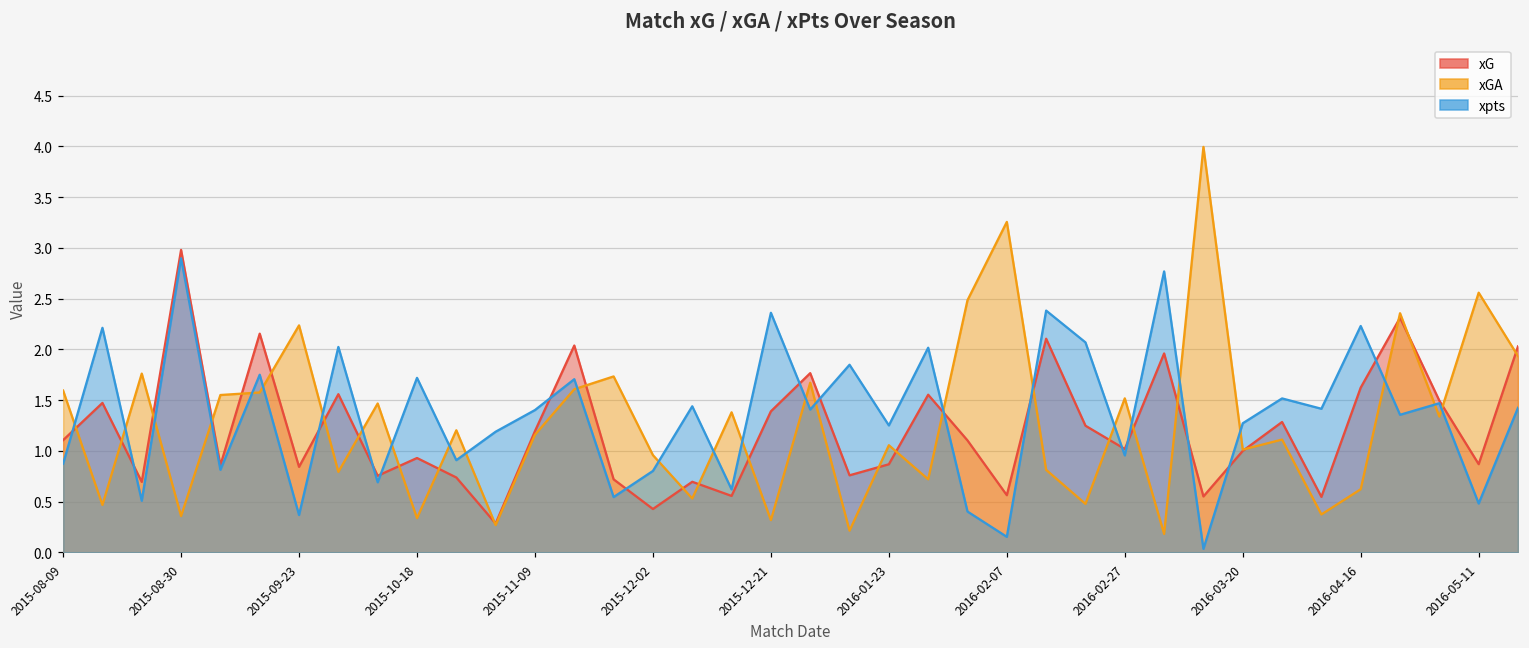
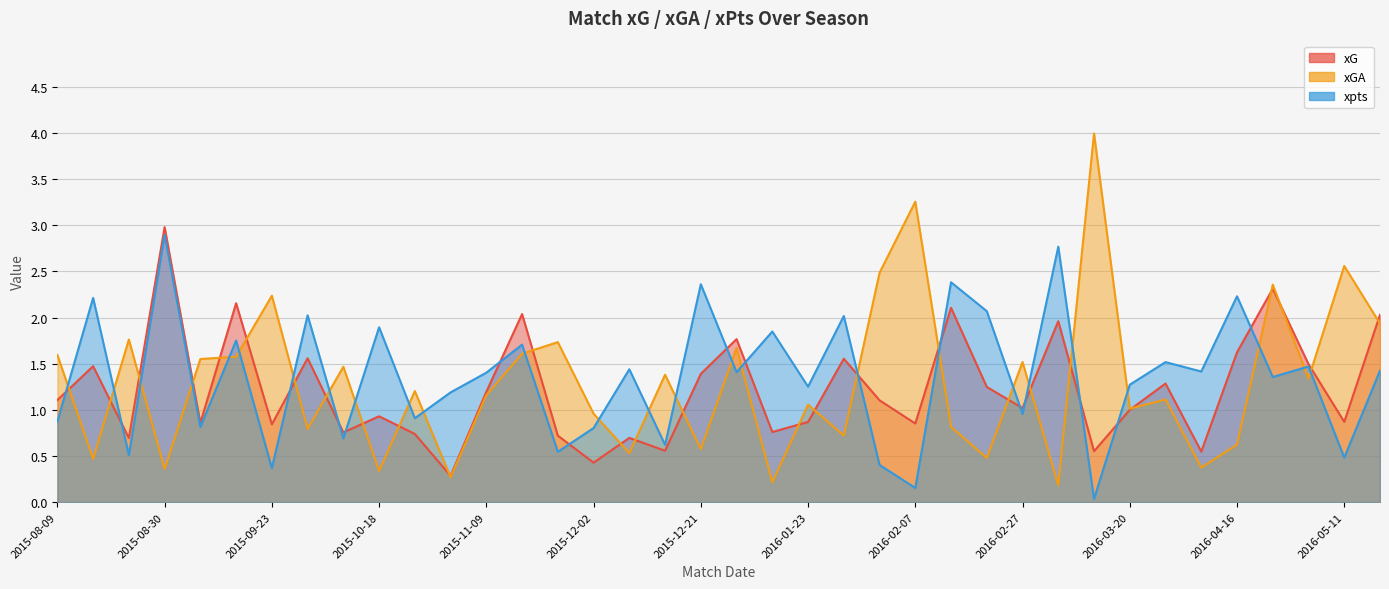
  {
    "xG": {
      "2015-08-09": 1.1,
      "2015-08-30": 3.0,
      "2015-09-23": 0.8,
      "2015-10-18": 0.9,
      "2015-11-09": 1.2,
      "2015-12-02": 0.4,
      "2015-12-21": 1.4,
      "2016-01-23": 0.9,
-     "2016-02-07": 0.6,
+     "2016-02-07": 0.9,
      "2016-02-27": 1.0,
      "2016-04-16": 1.6,
      "2016-05-11": 0.9
    },
    "xGA": {
      "2015-08-09": 1.6,
      "2015-08-30": 0.4,
      "2015-09-23": 2.2,
      "2015-10-18": 0.3,
      "2015-11-09": 1.2,
      "2015-12-02": 1.0,
-     "2015-12-21": 0.3,
+     "2015-12-21": 0.6,
      "2016-01-23": 1.1,
      "2016-02-07": 3.3,
      "2016-02-27": 1.5,
      "2016-04-16": 0.6,
      "2016-05-11": 2.6
    },
    "xpts": {
      "2015-08-09": 0.9,
      "2015-08-30": 2.9,
      "2015-09-23": 0.4,
-     "2015-10-18": 1.7,
+     "2015-10-18": 1.9,
      "2015-11-09": 1.4,
      "2015-12-02": 0.8,
      "2015-12-21": 2.4,
      "2016-01-23": 1.3,
      "2016-02-07": 0.2,
      "2016-02-27": 1.0,
      "2016-03-20": 1.3,
      "2016-04-16": 2.2,
      "2016-05-11": 0.5
    }
  }
